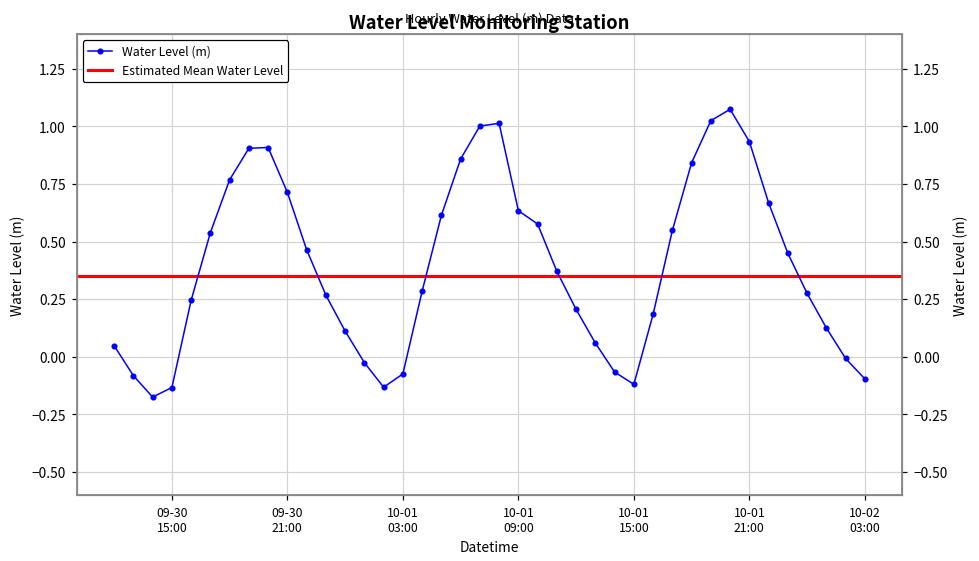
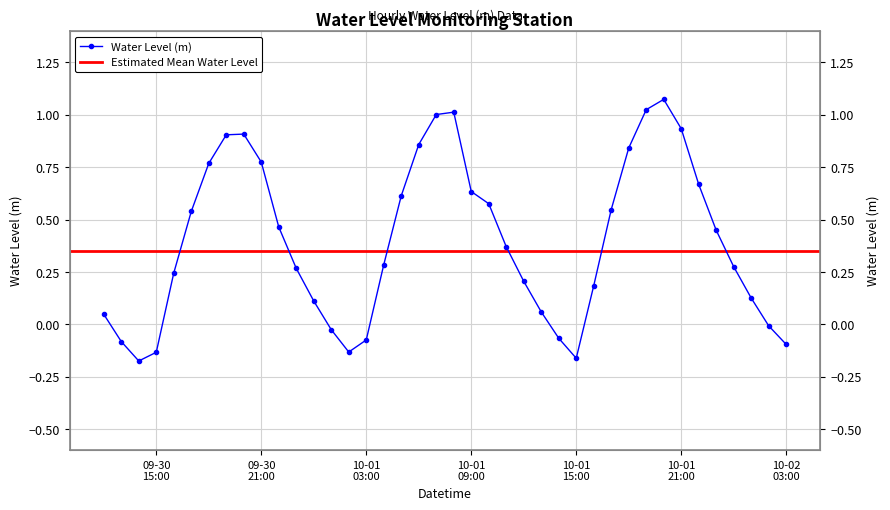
  {
    "09-30 15:00": -0.13,
-   "09-30 21:00": 0.71,
+   "09-30 21:00": 0.77,
    "10-01 03:00": -0.07,
    "10-01 09:00": 0.63,
-   "10-01 15:00": -0.12,
+   "10-01 15:00": -0.16,
    "10-01 21:00": 0.93,
    "10-02 03:00": -0.10
  }
